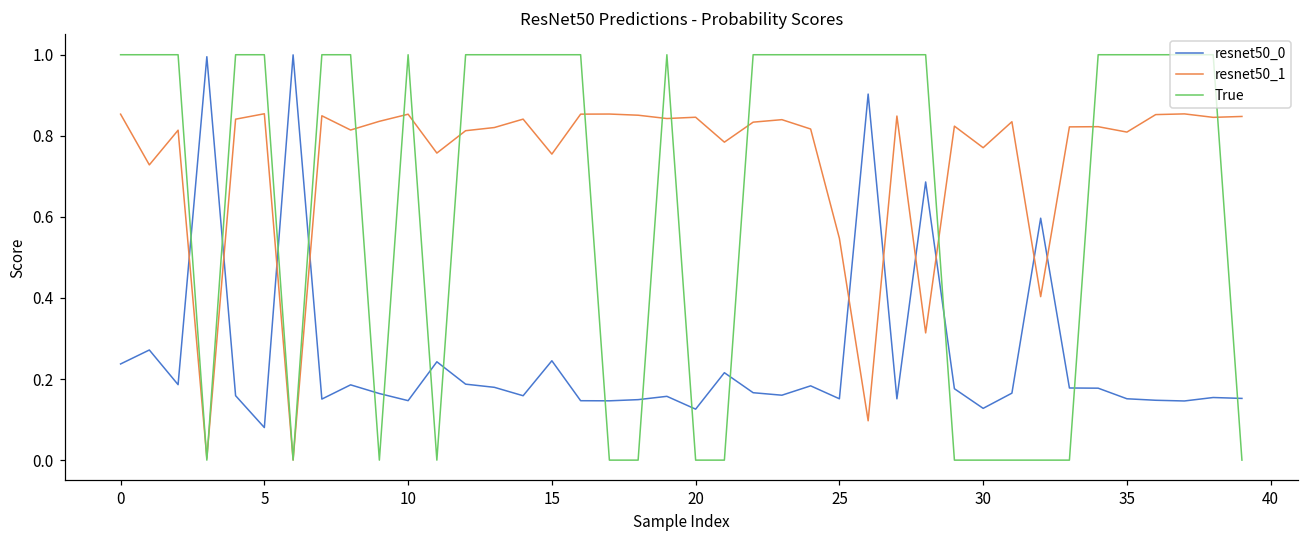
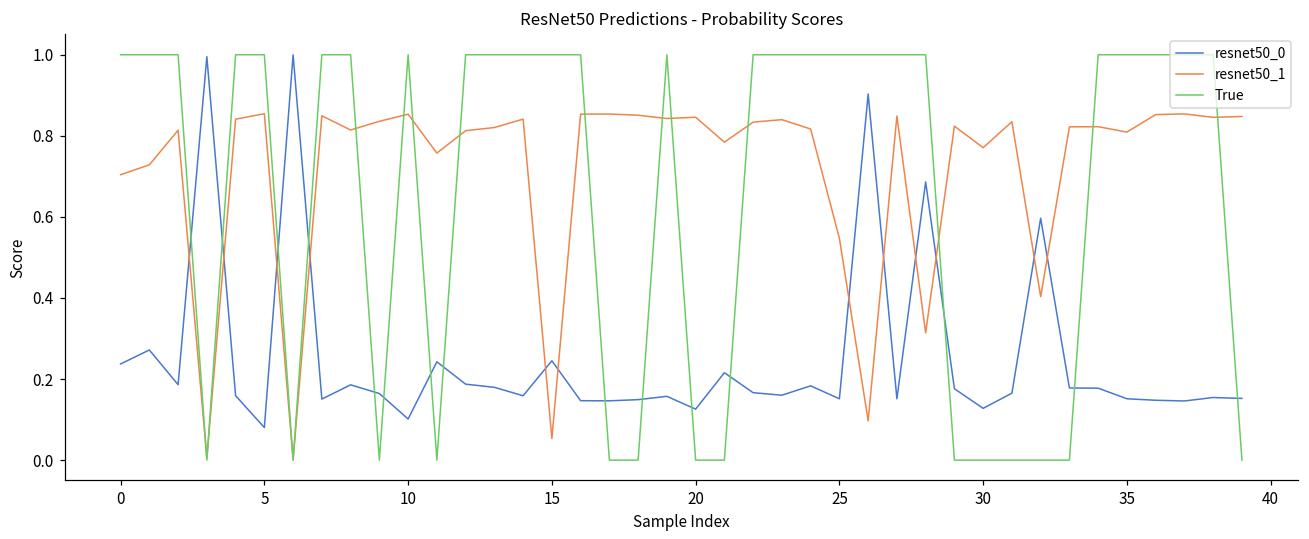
  {
    "resnet50_0": {
      "0": 0.24,
      "5": 0.08,
-     "10": 0.15,
+     "10": 0.10,
      "15": 0.25,
      "20": 0.13,
      "25": 0.15,
      "30": 0.13,
      "35": 0.15
    },
    "resnet50_1": {
-     "0": 0.85,
+     "0": 0.70,
      "5": 0.85,
      "10": 0.85,
-     "15": 0.75,
+     "15": 0.05,
      "20": 0.85,
      "25": 0.55,
      "30": 0.77,
      "35": 0.81
    },
    "True": {
      "0": 1.00,
      "5": 1.00,
      "10": 1.00,
      "15": 1.00,
      "20": 0.00,
      "25": 1.00,
      "30": 0.00,
      "35": 1.00
    }
  }
